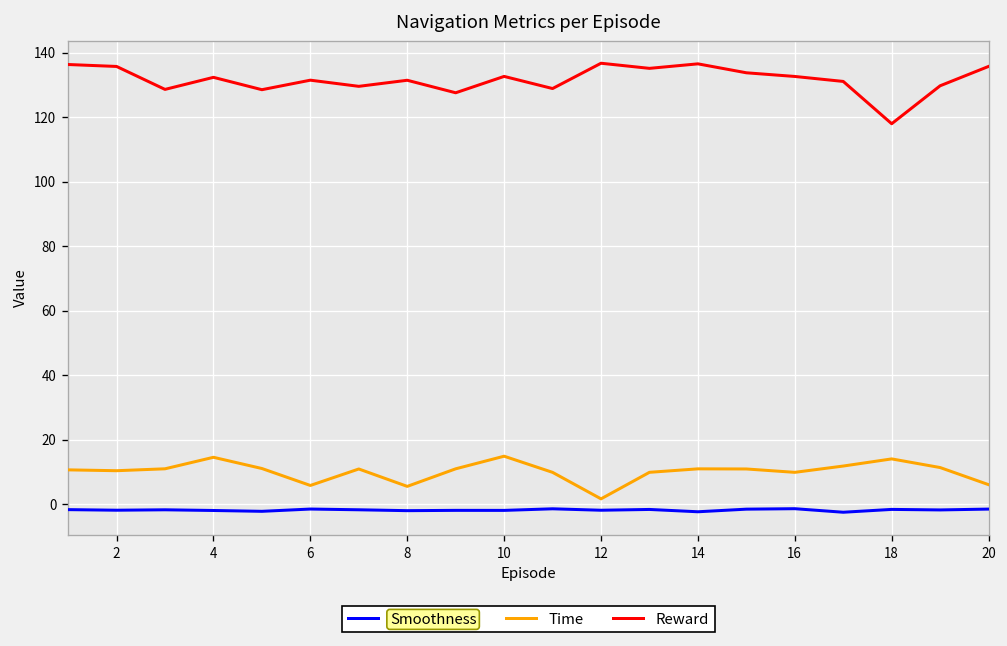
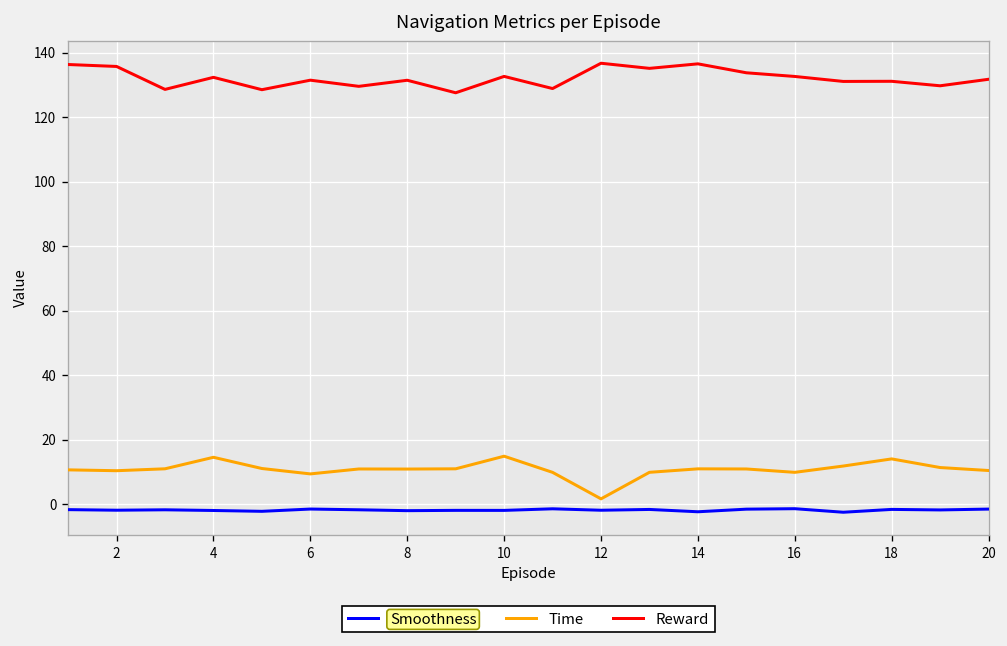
  {
    "Smoothness": {
      "2": -2,
      "4": -2,
      "6": -1,
      "8": -2,
      "10": -2,
      "12": -2,
      "14": -2,
      "16": -1,
      "18": -2,
      "20": -2
    },
    "Time": {
      "2": 10,
      "4": 15,
-     "6": 6,
-     "8": 6,
+     "6": 9,
+     "8": 11,
      "10": 15,
      "12": 2,
      "14": 11,
      "16": 10,
      "18": 14,
-     "20": 6
+     "20": 10
    },
    "Reward": {
      "2": 136,
      "4": 132,
      "6": 131,
      "8": 131,
      "10": 133,
      "12": 137,
      "14": 137,
      "16": 133,
-     "18": 118,
-     "20": 136
+     "18": 131,
+     "20": 132
    }
  }
